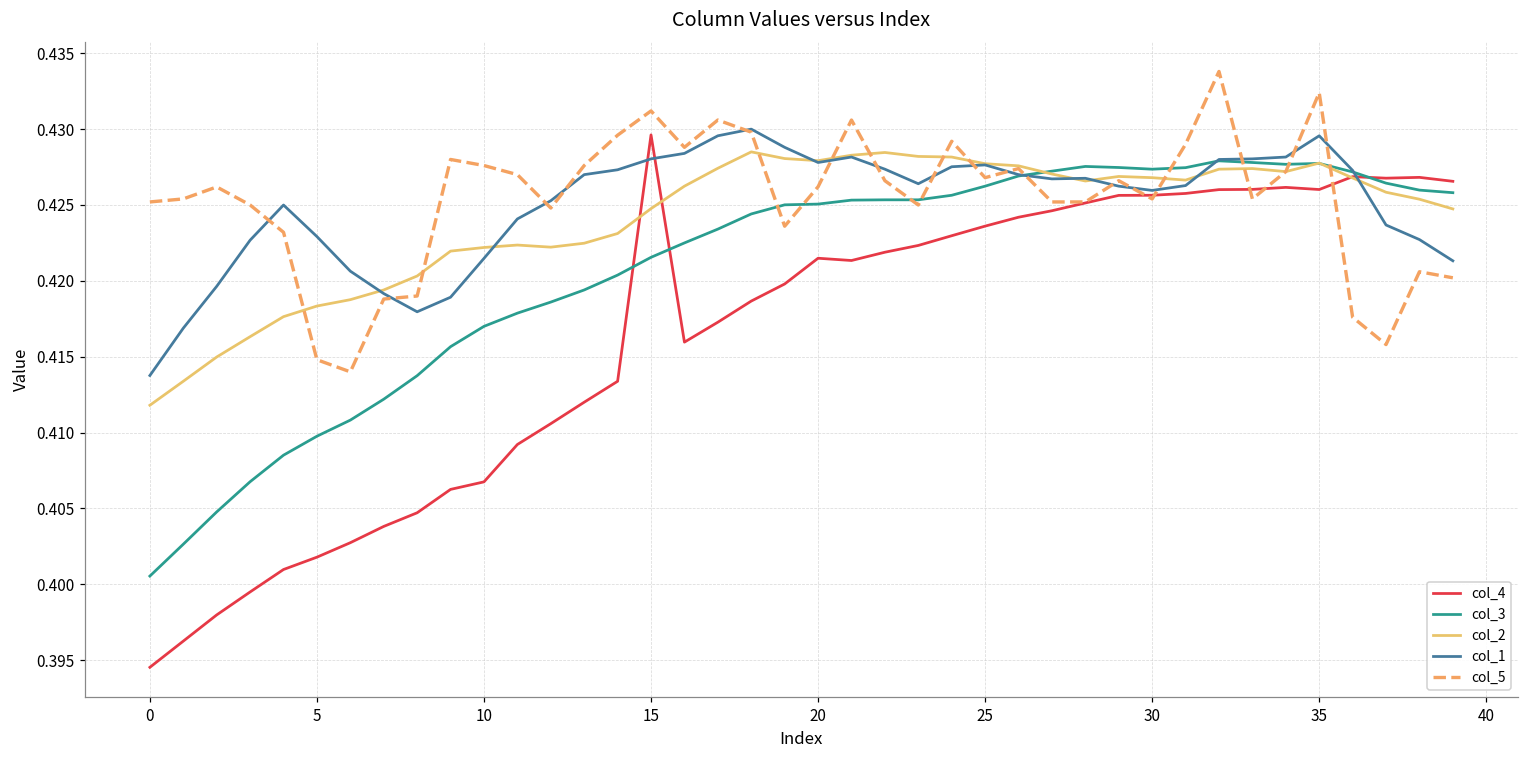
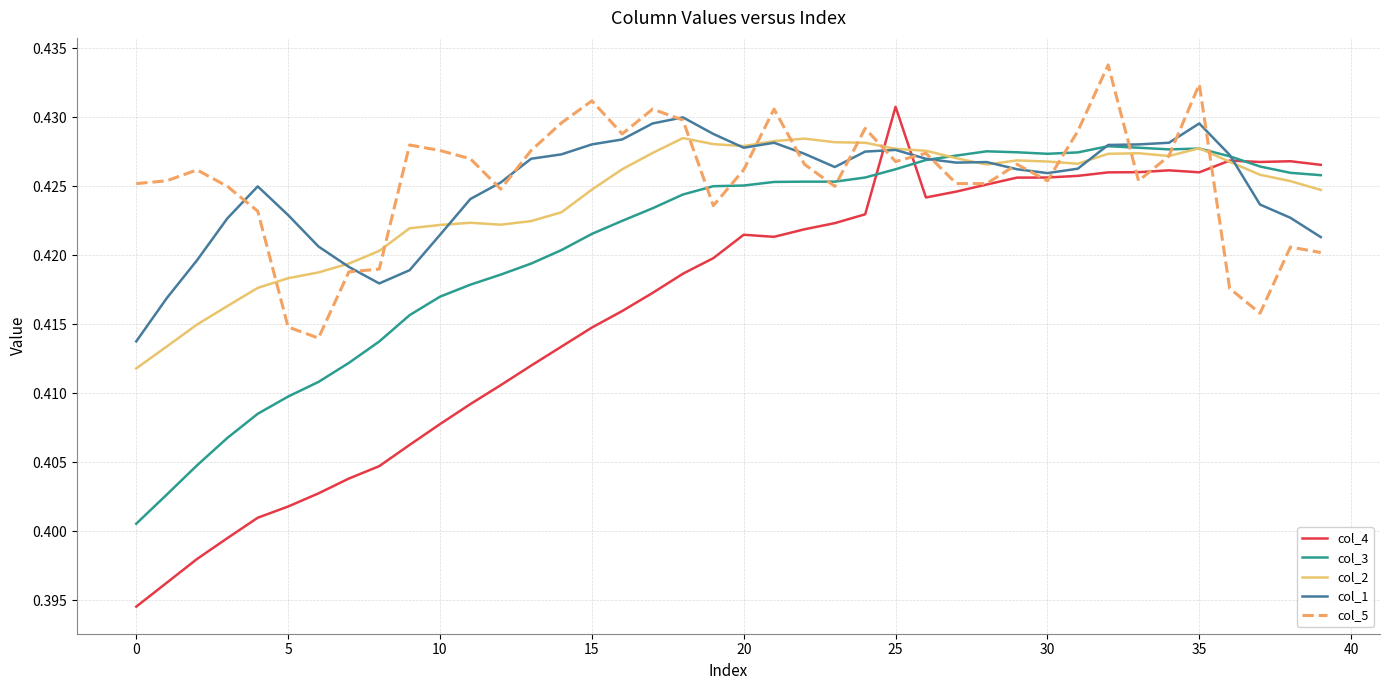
  {
    "col_4": {
      "0": 0.3945,
      "5": 0.4018,
-     "10": 0.4068,
-     "15": 0.4296,
+     "10": 0.4078,
+     "15": 0.4148,
      "20": 0.4215,
-     "25": 0.4236,
+     "25": 0.4308,
      "30": 0.4256,
      "35": 0.4260
    }
  }
